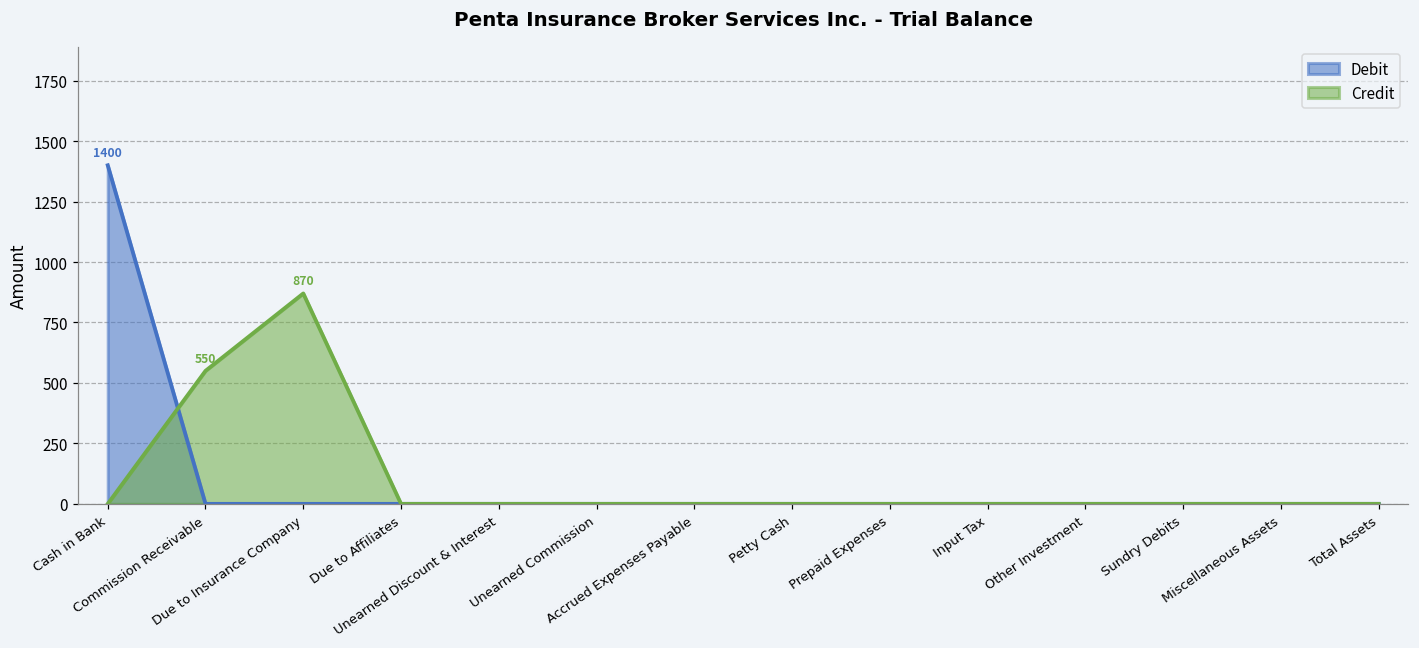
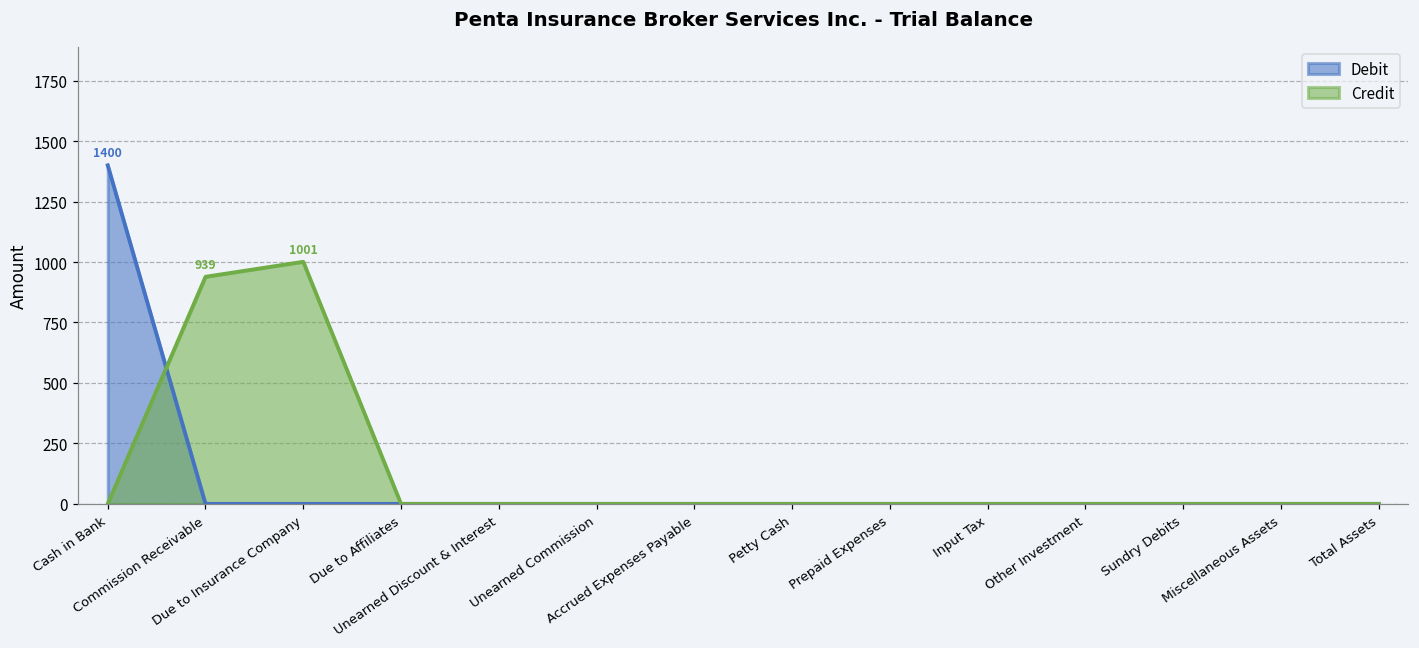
  {
    "Debit": {
      "Cash in Bank": 1400
    },
    "Credit": {
-     "Commission Receivable": 550,
-     "Due to Insurance Company": 870
+     "Commission Receivable": 939,
+     "Due to Insurance Company": 1001
    }
  }
